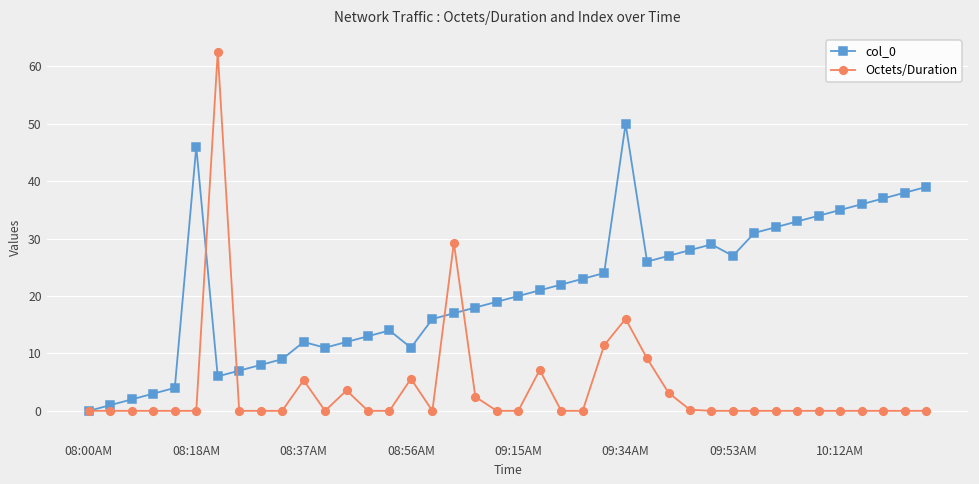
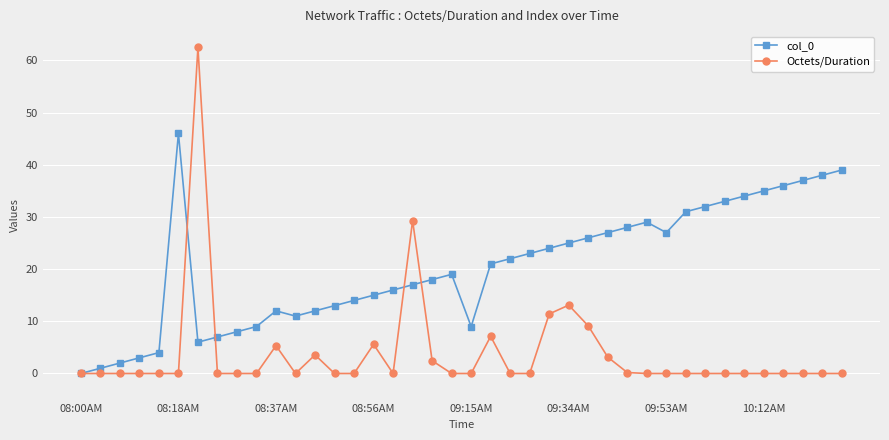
  {
    "col_0": {
      "08:18AM": 46,
      "08:37AM": 12,
-     "08:56AM": 11,
-     "09:15AM": 20,
-     "09:34AM": 50,
+     "08:56AM": 15,
+     "09:15AM": 9,
+     "09:34AM": 25,
      "09:53AM": 27,
      "10:12AM": 35
    },
    "Octets/Duration": {
      "08:18AM": 0,
      "08:37AM": 5,
      "08:56AM": 6,
      "09:15AM": 0,
-     "09:34AM": 16,
+     "09:34AM": 13,
      "09:53AM": 0,
      "10:12AM": 0
    }
  }
